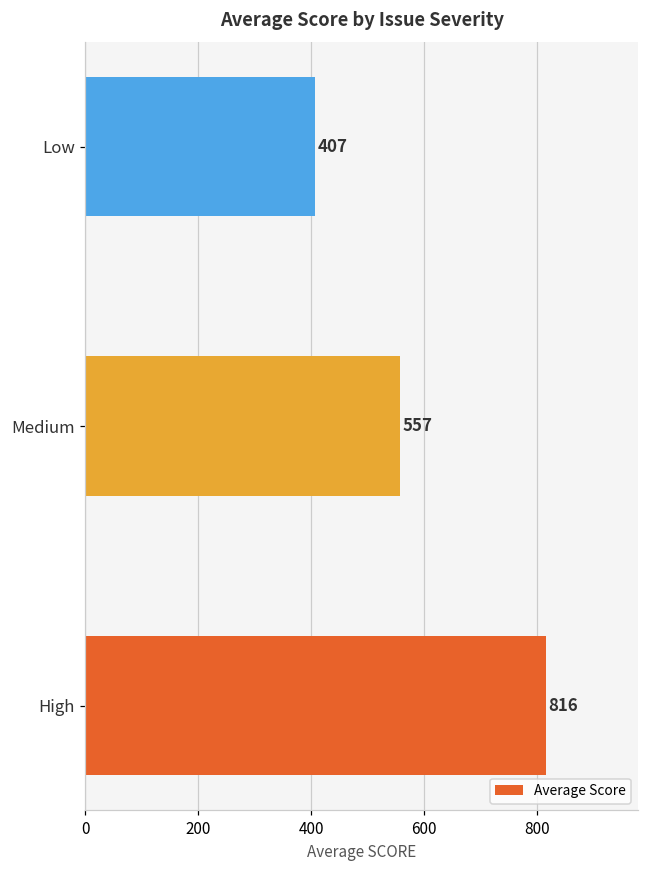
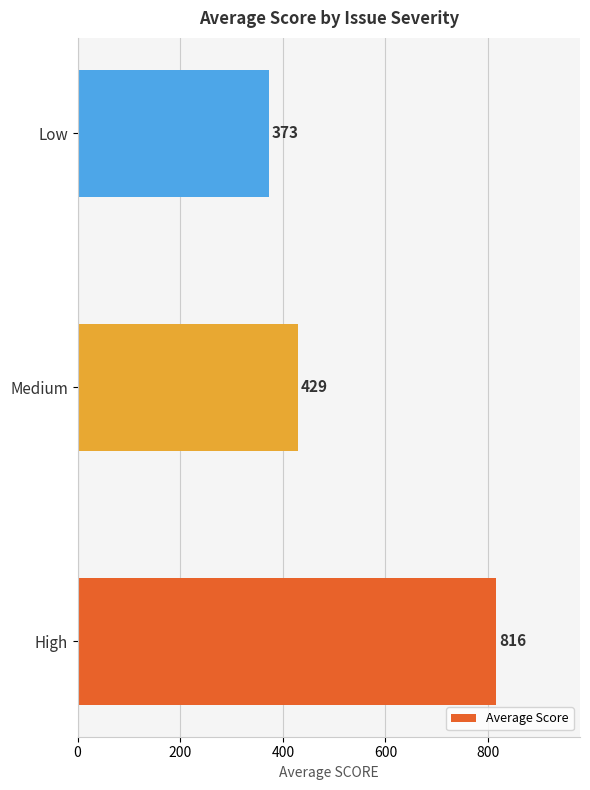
  {
-   "Low": 407,
-   "Medium": 557,
+   "Low": 373,
+   "Medium": 429,
    "High": 816
  }
